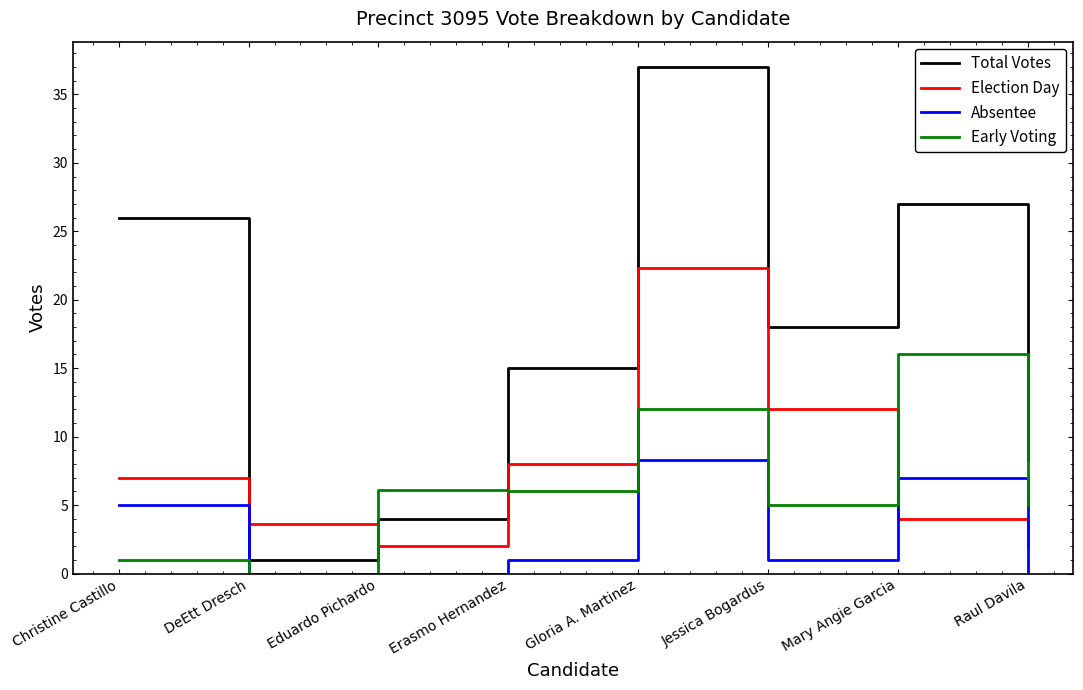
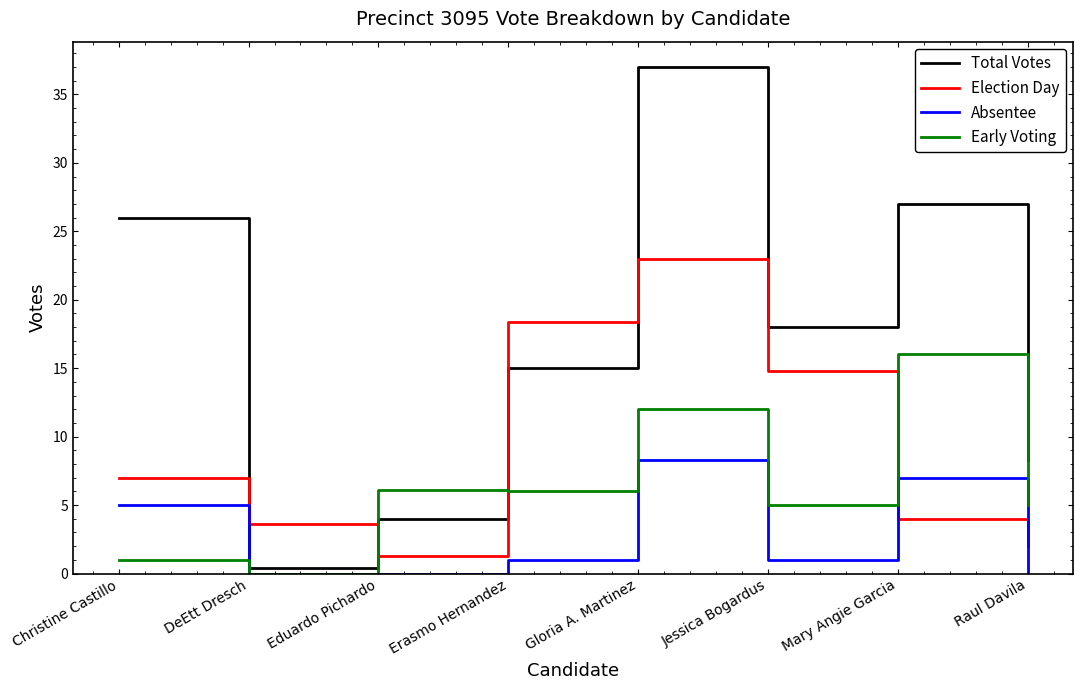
  {
    "Total Votes": {
      "Christine Castillo": 26.0,
-     "DeEtt Dresch": 1.0,
+     "DeEtt Dresch": 0.4,
      "Eduardo Pichardo": 4.0,
      "Erasmo Hernandez": 15.0,
      "Gloria A. Martinez": 37.0,
      "Jessica Bogardus": 18.0,
      "Mary Angie Garcia": 27.0,
      "Raul Davila": 8.3
    },
    "Election Day": {
      "Christine Castillo": 7.0,
      "DeEtt Dresch": 3.6,
-     "Eduardo Pichardo": 2.0,
-     "Erasmo Hernandez": 8.0,
-     "Gloria A. Martinez": 22.3,
-     "Jessica Bogardus": 12.0,
+     "Eduardo Pichardo": 1.3,
+     "Erasmo Hernandez": 18.4,
+     "Gloria A. Martinez": 23.0,
+     "Jessica Bogardus": 14.8,
      "Mary Angie Garcia": 4.0,
      "Raul Davila": 2.0
    },
    "Absentee": {
      "Christine Castillo": 5.0,
      "Eduardo Pichardo": 0.0,
      "Erasmo Hernandez": 1.0,
      "Gloria A. Martinez": 8.3,
      "Jessica Bogardus": 1.0,
      "Mary Angie Garcia": 7.0,
      "Raul Davila": 0.0
    },
    "Early Voting": {
      "Christine Castillo": 1.0,
      "Eduardo Pichardo": 6.1,
      "Erasmo Hernandez": 6.0,
      "Gloria A. Martinez": 12.0,
      "Jessica Bogardus": 5.0,
      "Mary Angie Garcia": 16.0,
      "Raul Davila": 5.0
    }
  }
